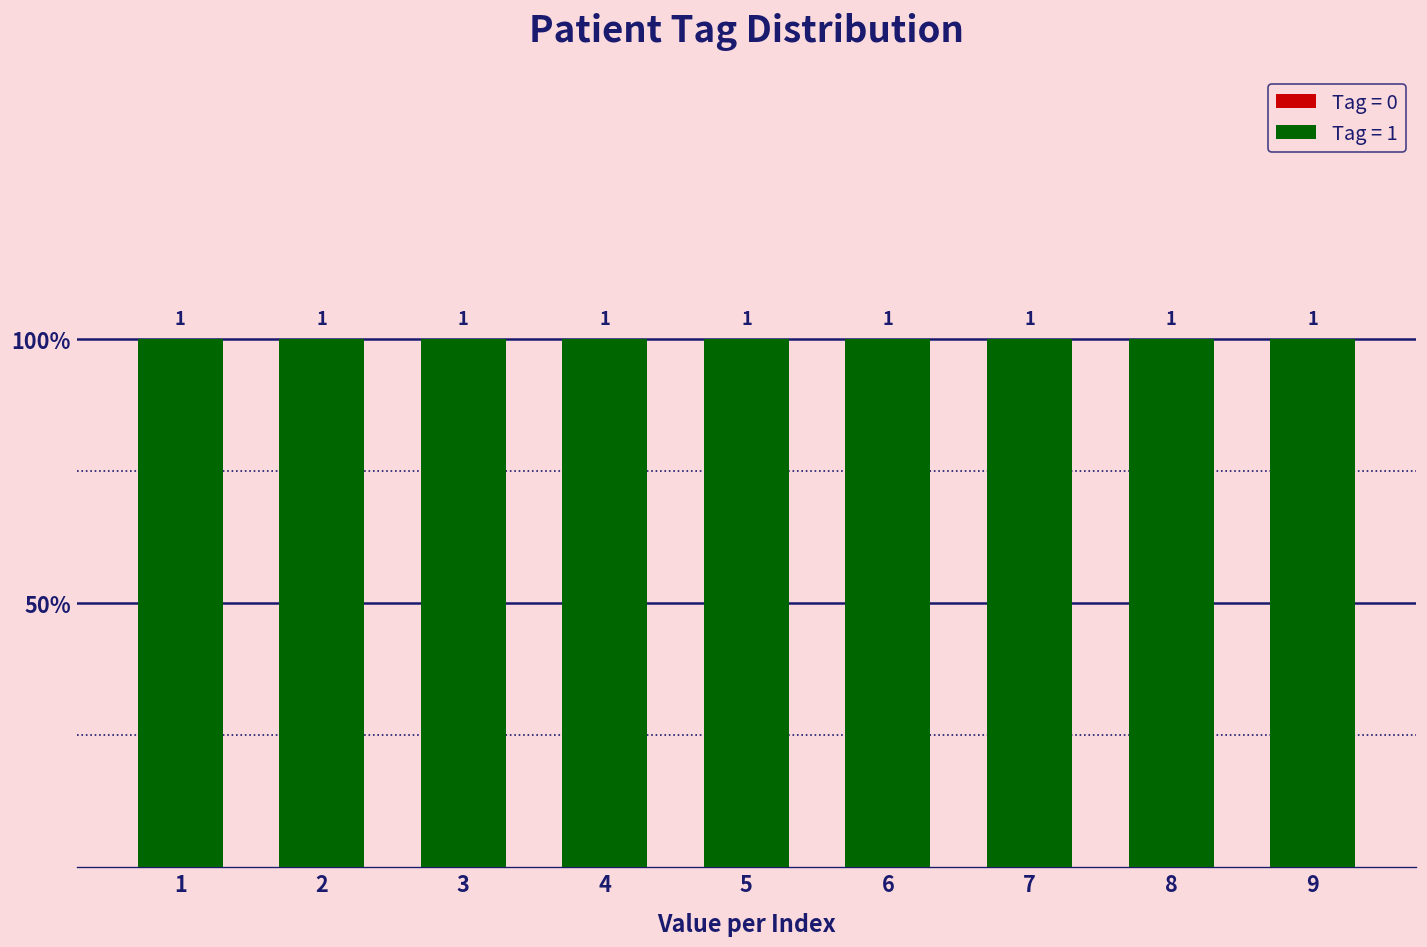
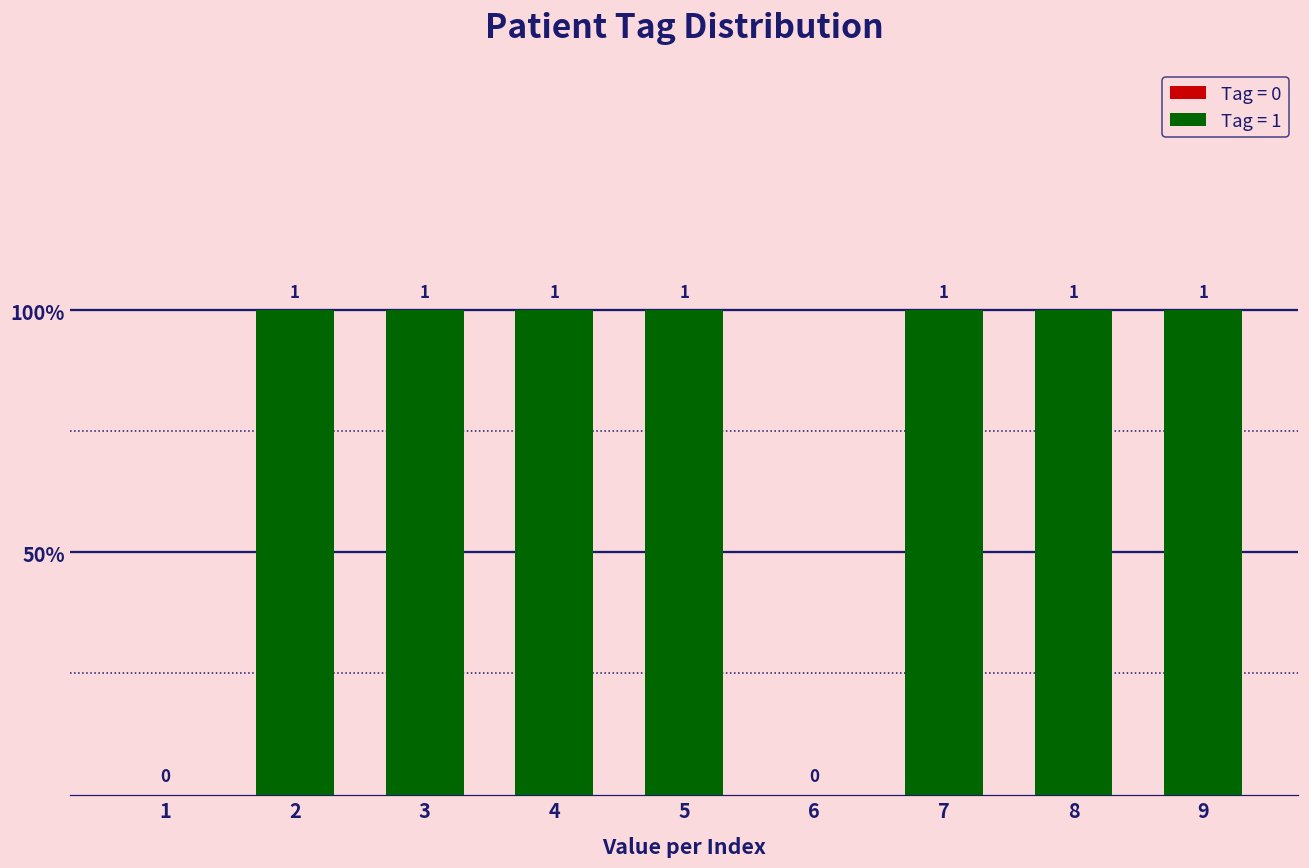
  {
-   "1": 1,
+   "1": 0,
    "2": 1,
    "3": 1,
    "4": 1,
    "5": 1,
-   "6": 1,
+   "6": 0,
    "7": 1,
    "8": 1,
    "9": 1
  }
